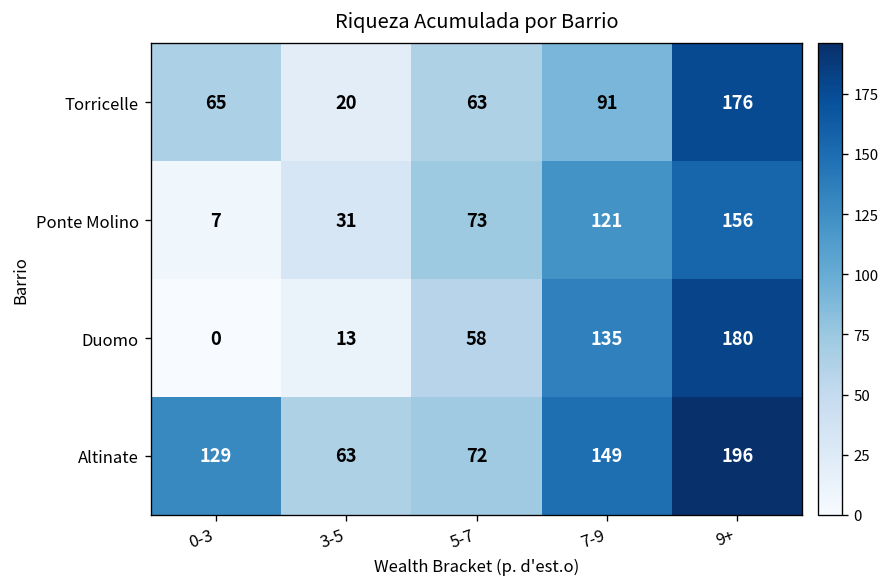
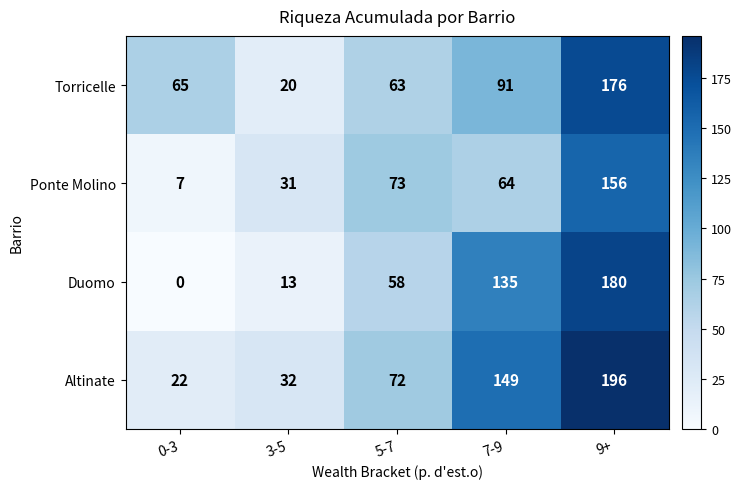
  {
    "Torricelle": {
      "0-3": 65,
      "3-5": 20,
      "5-7": 63,
      "7-9": 91,
      "9+": 176
    },
    "Ponte Molino": {
      "0-3": 7,
      "3-5": 31,
      "5-7": 73,
-     "7-9": 121,
+     "7-9": 64,
      "9+": 156
    },
    "Duomo": {
      "0-3": 0,
      "3-5": 13,
      "5-7": 58,
      "7-9": 135,
      "9+": 180
    },
    "Altinate": {
-     "0-3": 129,
-     "3-5": 63,
+     "0-3": 22,
+     "3-5": 32,
      "5-7": 72,
      "7-9": 149,
      "9+": 196
    }
  }
